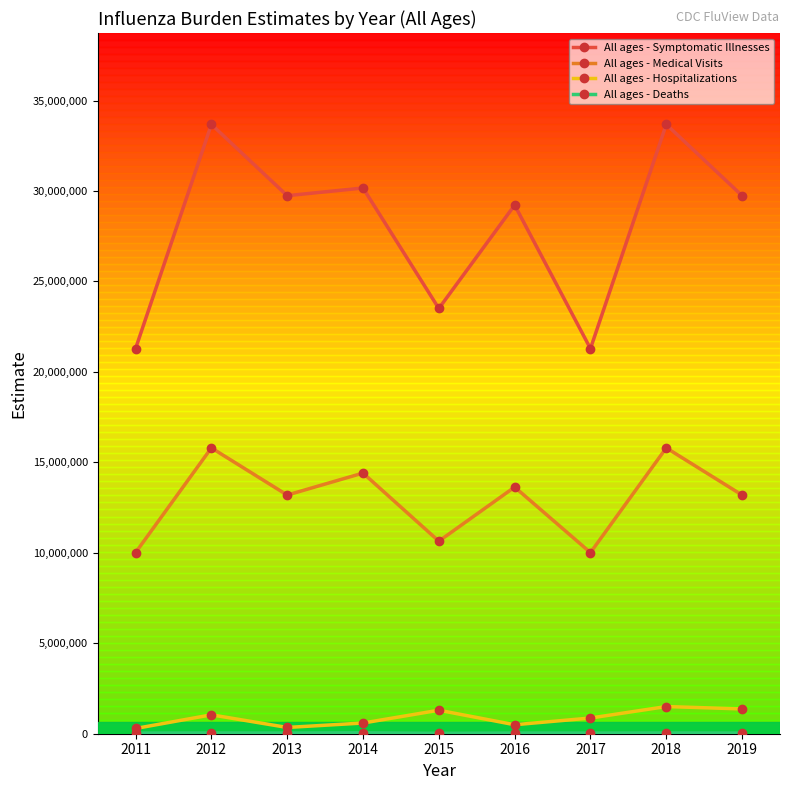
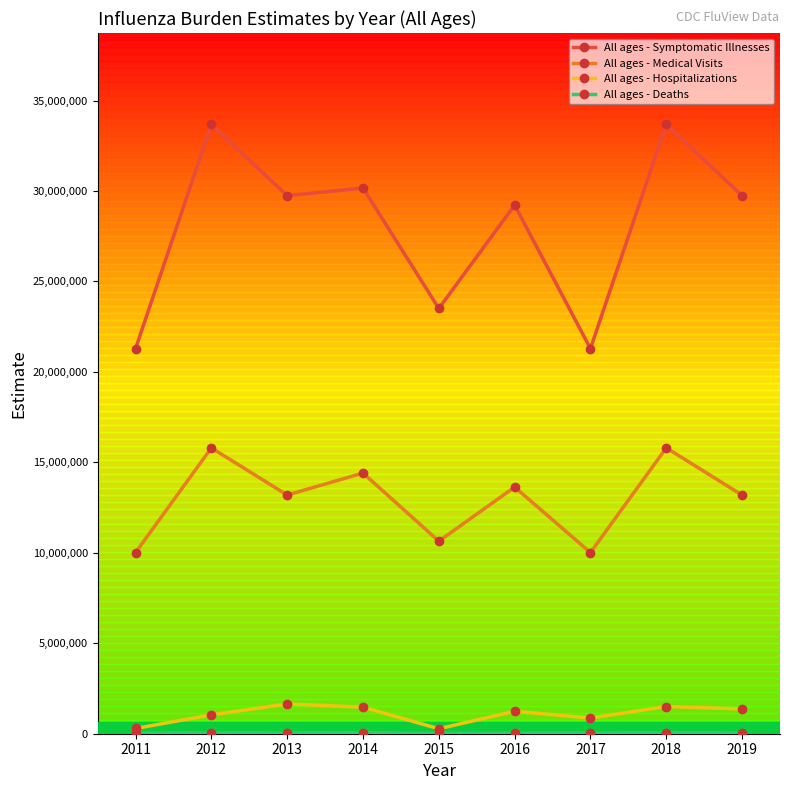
  {
    "All ages - Hospitalizations": {
      "2011": "300,000",
      "2012": "1,000,000",
-     "2013": "300,000",
-     "2014": "600,000",
-     "2015": "1,300,000",
-     "2016": "500,000",
+     "2013": "1,600,000",
+     "2014": "1,500,000",
+     "2015": "300,000",
+     "2016": "1,200,000",
      "2017": "900,000",
      "2018": "1,500,000",
      "2019": "1,400,000"
    },
    "All ages - Deaths": {
      "2011": "0",
      "2012": "0",
      "2013": "0",
      "2014": "100,000",
      "2015": "0",
      "2016": "0",
      "2017": "0",
      "2018": "0",
      "2019": "0"
    }
  }
